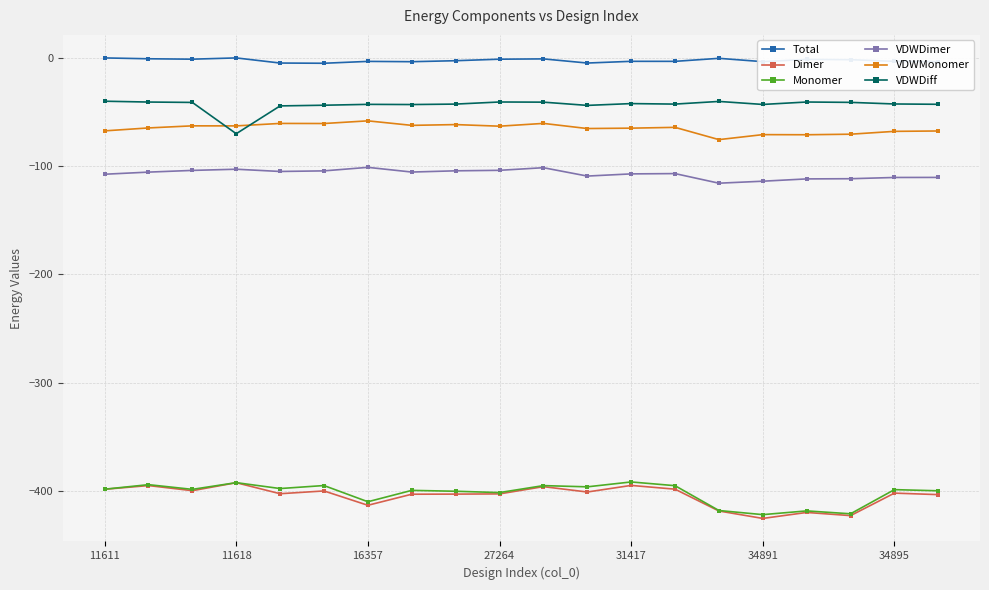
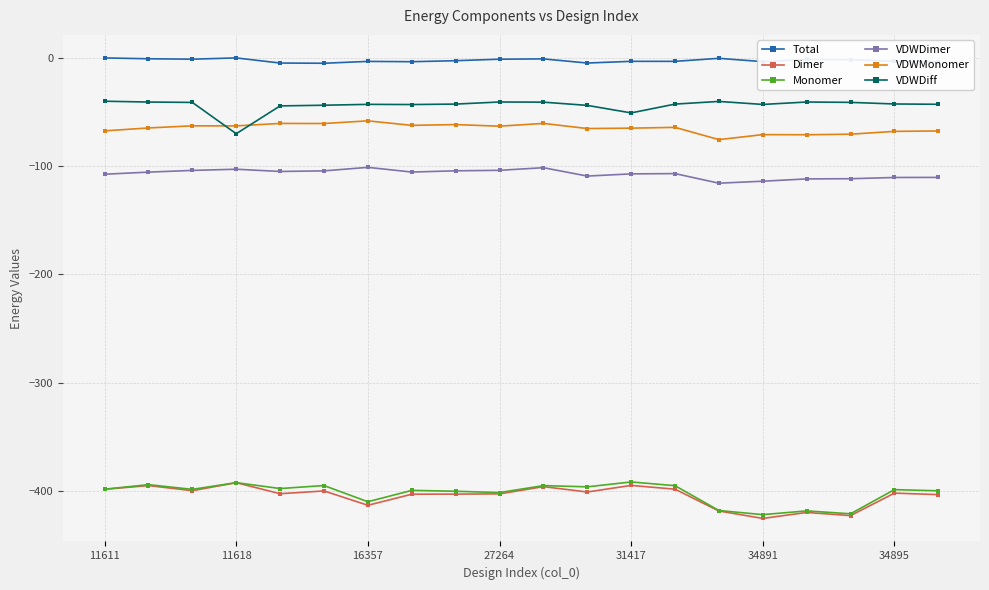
  {
    "Total": {
      "11611": 0,
      "11618": 0,
      "16357": -3,
      "27264": -1,
      "31417": -3
    },
    "Dimer": {
      "16357": -413,
      "31417": -395,
      "34891": -425,
      "34895": -402
    },
    "Monomer": {
      "16357": -410,
      "31417": -392,
      "34891": -422,
      "34895": -399
    },
    "VDWDimer": {
      "11611": -107,
      "11618": -103,
      "16357": -101,
      "27264": -104,
      "31417": -107,
      "34891": -114,
      "34895": -110
    },
    "VDWMonomer": {
      "11611": -67,
      "11618": -63,
      "16357": -58,
      "27264": -63,
      "31417": -65,
      "34891": -71,
      "34895": -68
    },
    "VDWDiff": {
      "11611": -40,
      "11618": -70,
      "16357": -43,
      "27264": -41,
-     "31417": -42,
+     "31417": -51,
      "34891": -43,
      "34895": -43
    }
  }
